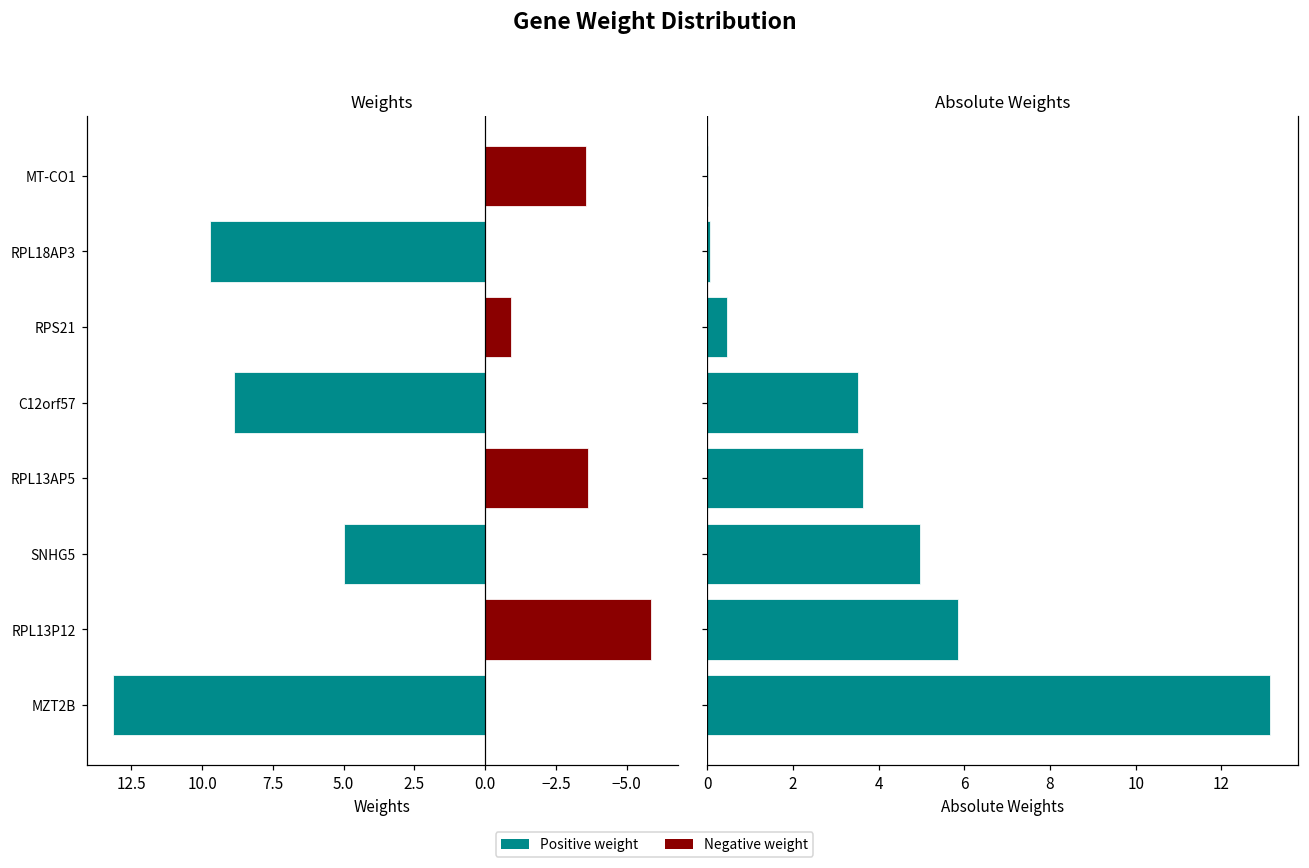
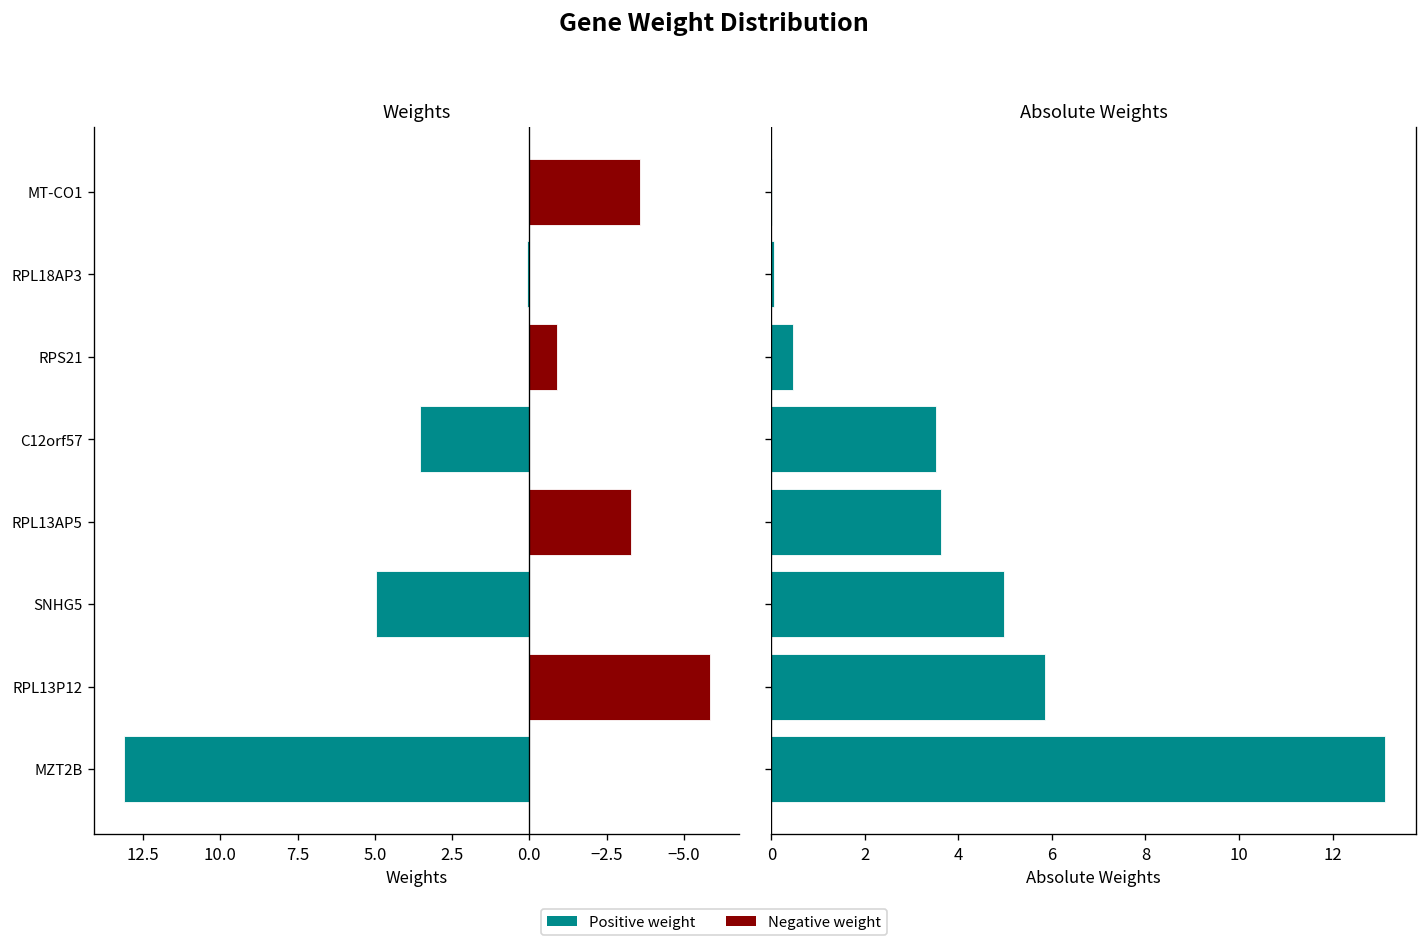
  {
    "Weights": {
      "MT-CO1": -3.6,
-     "RPL18AP3": 9.7,
+     "RPL18AP3": 0.1,
      "RPS21": -0.9,
-     "C12orf57": 8.9,
-     "RPL13AP5": -3.6,
+     "C12orf57": 3.5,
+     "RPL13AP5": -3.3,
      "SNHG5": 5.0,
      "RPL13P12": -5.8,
      "MZT2B": 13.1
    }
  }
